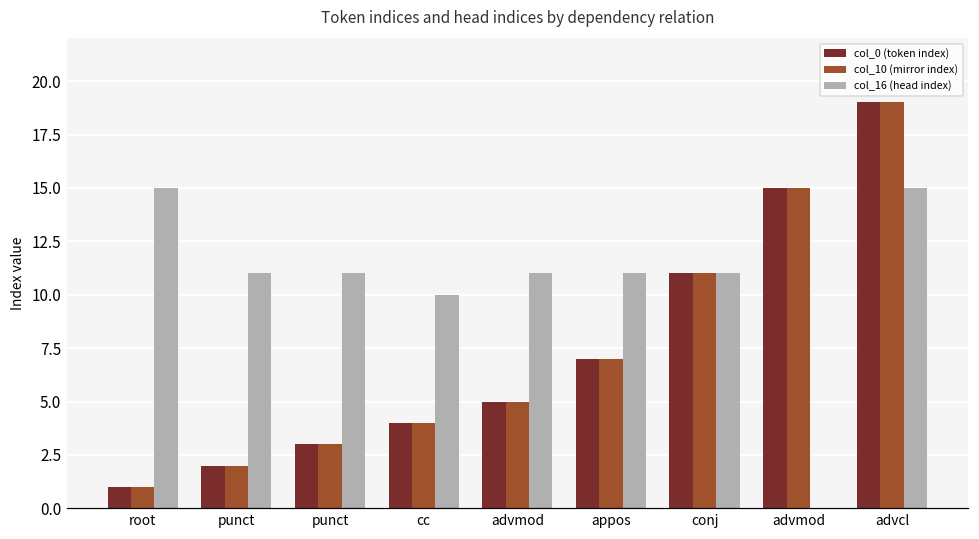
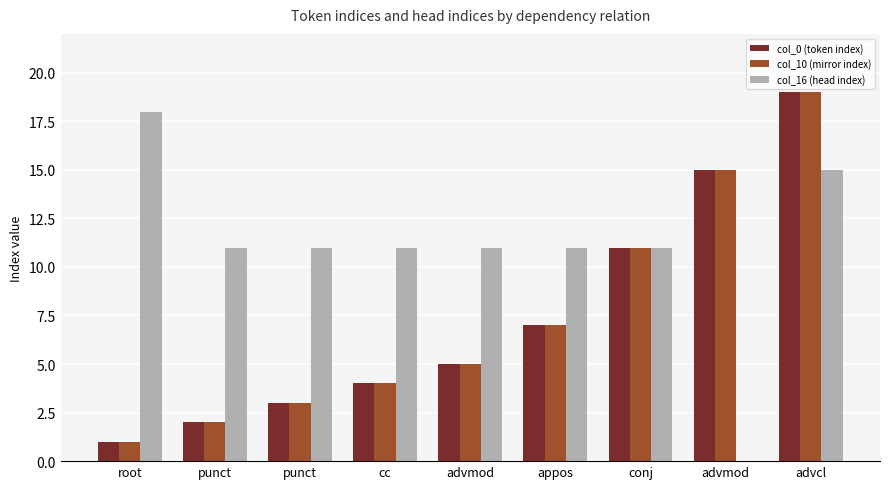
  {
    "col_16 (head index)": {
-     "root": 15,
-     "cc": 10,
+     "root": 18,
+     "cc": 11,
      "appos": 11,
      "conj": 11,
      "advcl": 15
    }
  }
